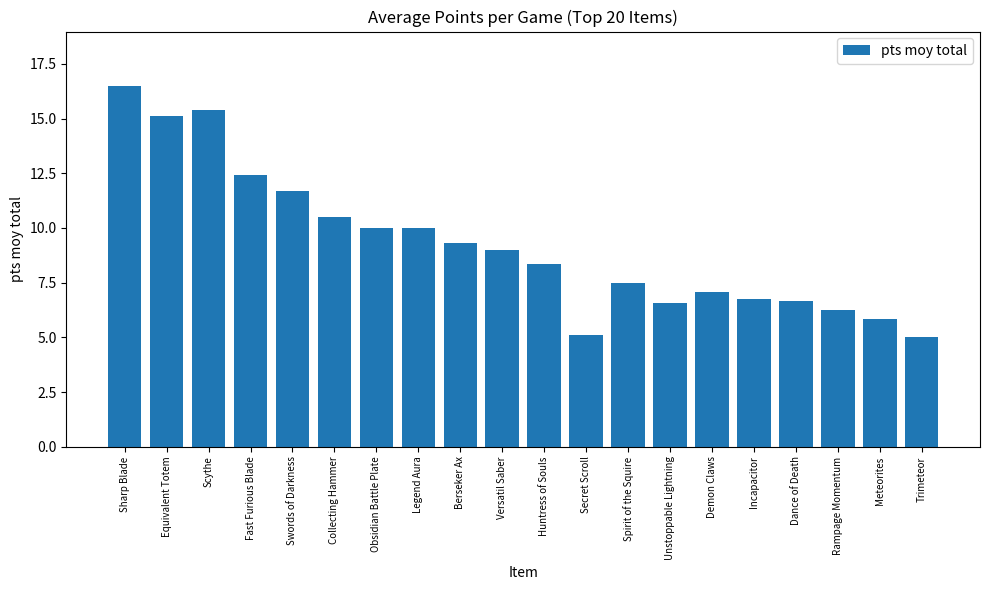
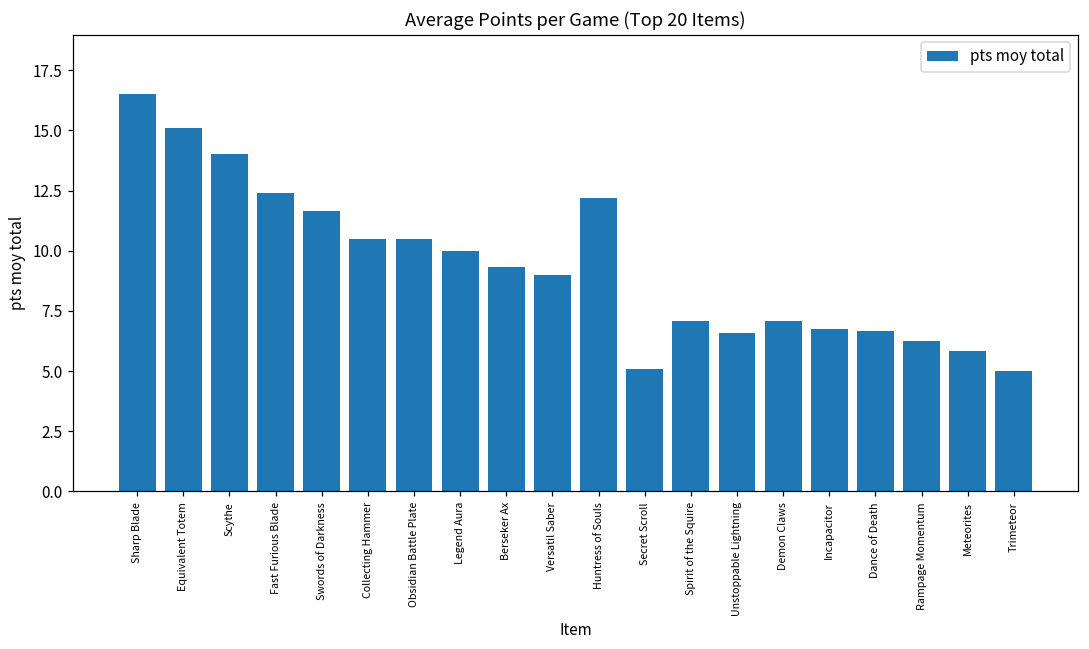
  {
    "Sharp Blade": 16.5,
    "Equivalent Totem": 15.1,
-   "Scythe": 15.4,
+   "Scythe": 14.0,
    "Fast Furious Blade": 12.4,
    "Swords of Darkness": 11.7,
    "Collecting Hammer": 10.5,
-   "Obsidian Battle Plate": 10.0,
+   "Obsidian Battle Plate": 10.5,
    "Legend Aura": 10.0,
    "Berseker Ax": 9.3,
    "Versatil Saber": 9.0,
-   "Huntress of Souls": 8.3,
+   "Huntress of Souls": 12.2,
    "Secret Scroll": 5.1,
-   "Spirit of the Squire": 7.5,
+   "Spirit of the Squire": 7.1,
    "Unstoppable Lightning": 6.6,
    "Demon Claws": 7.1,
    "Incapacitor": 6.8,
    "Dance of Death": 6.7,
    "Rampage Momentum": 6.3,
    "Meteorites": 5.8,
    "Trimeteor": 5.0
  }
